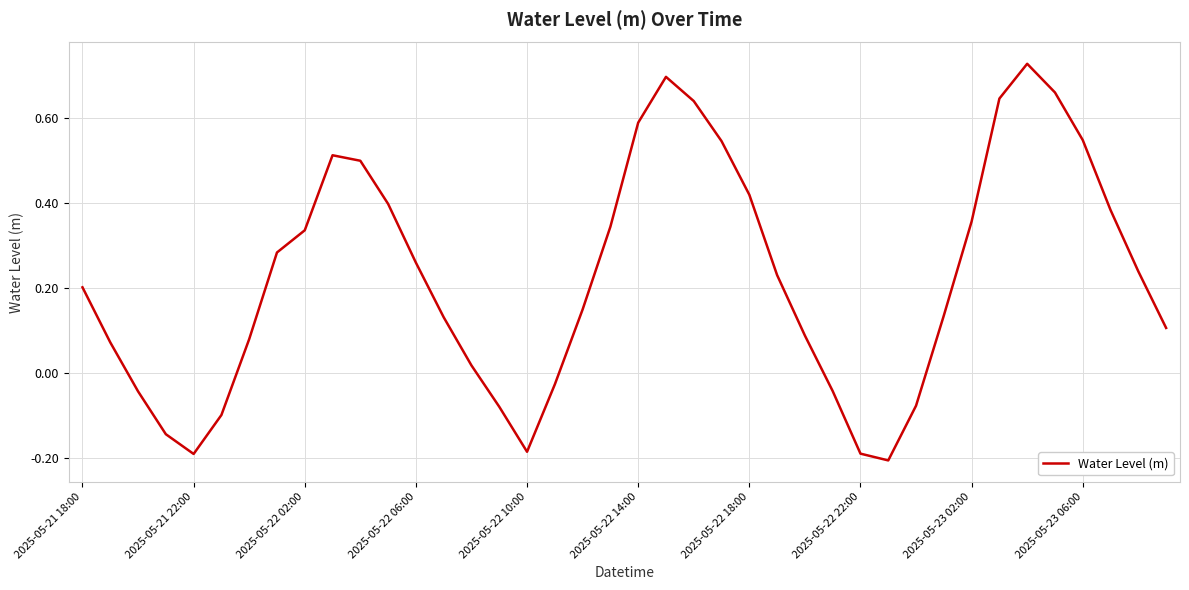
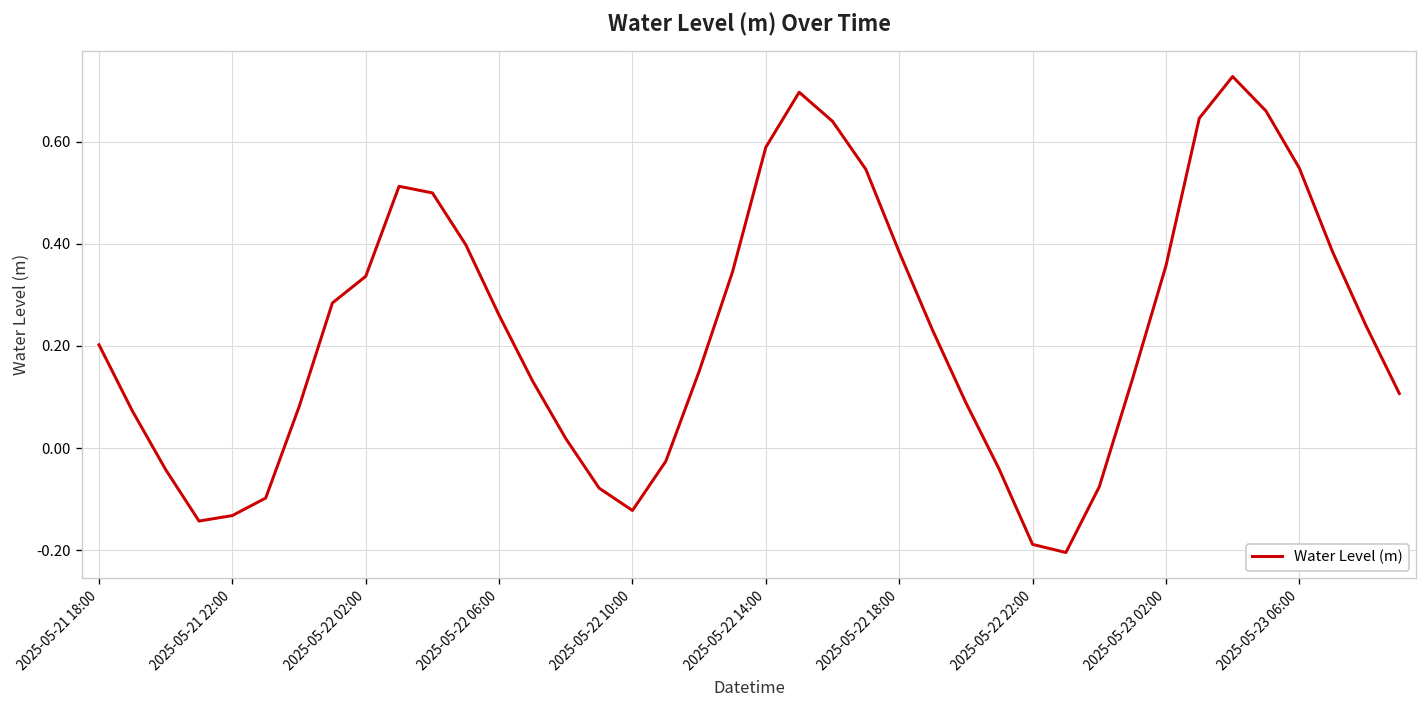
  {
    "2025-05-21 18:00": 0.20,
-   "2025-05-21 22:00": -0.19,
+   "2025-05-21 22:00": -0.13,
    "2025-05-22 02:00": 0.34,
    "2025-05-22 06:00": 0.26,
-   "2025-05-22 10:00": -0.18,
+   "2025-05-22 10:00": -0.12,
    "2025-05-22 14:00": 0.59,
-   "2025-05-22 18:00": 0.42,
+   "2025-05-22 18:00": 0.38,
    "2025-05-22 22:00": -0.19,
    "2025-05-23 02:00": 0.36,
    "2025-05-23 06:00": 0.55
  }
